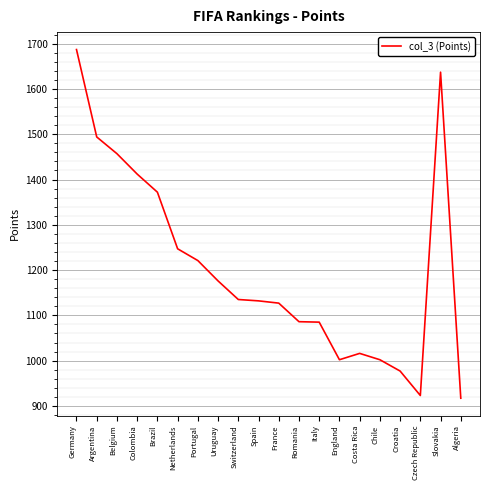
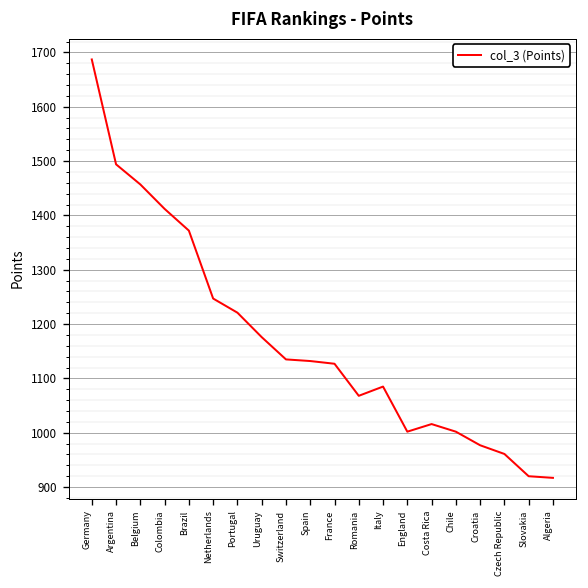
  {
    "Germany": 1690,
    "Argentina": 1490,
    "Belgium": 1460,
    "Colombia": 1410,
    "Brazil": 1370,
    "Netherlands": 1250,
    "Portugal": 1220,
    "Uruguay": 1180,
    "Switzerland": 1140,
    "Spain": 1130,
    "France": 1130,
-   "Romania": 1090,
+   "Romania": 1070,
    "Italy": 1090,
    "England": 1000,
    "Costa Rica": 1020,
    "Chile": 1000,
    "Croatia": 980,
-   "Czech Republic": 920,
-   "Slovakia": 1640,
+   "Czech Republic": 960,
+   "Slovakia": 920,
    "Algeria": 920
  }
